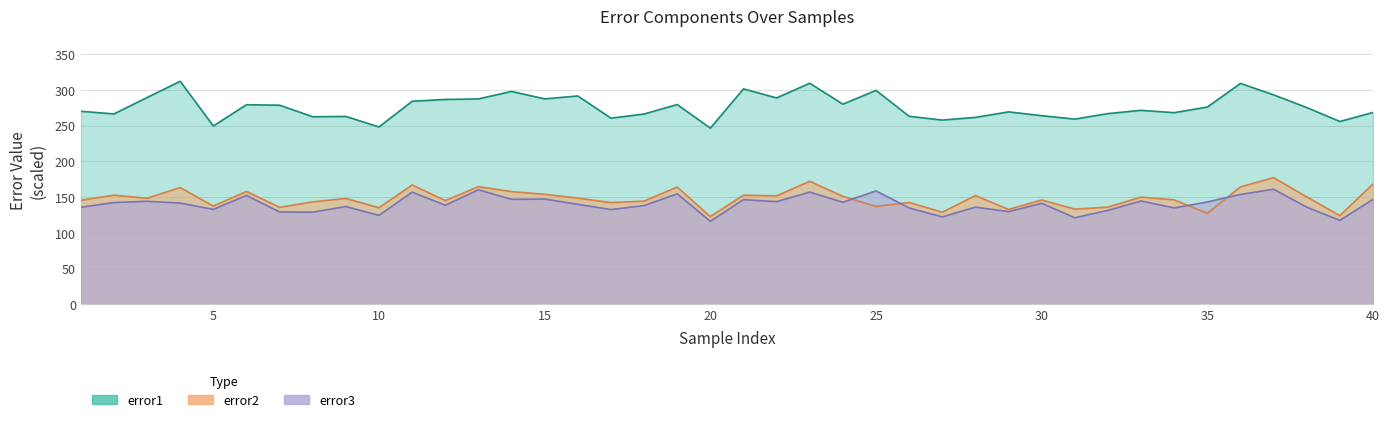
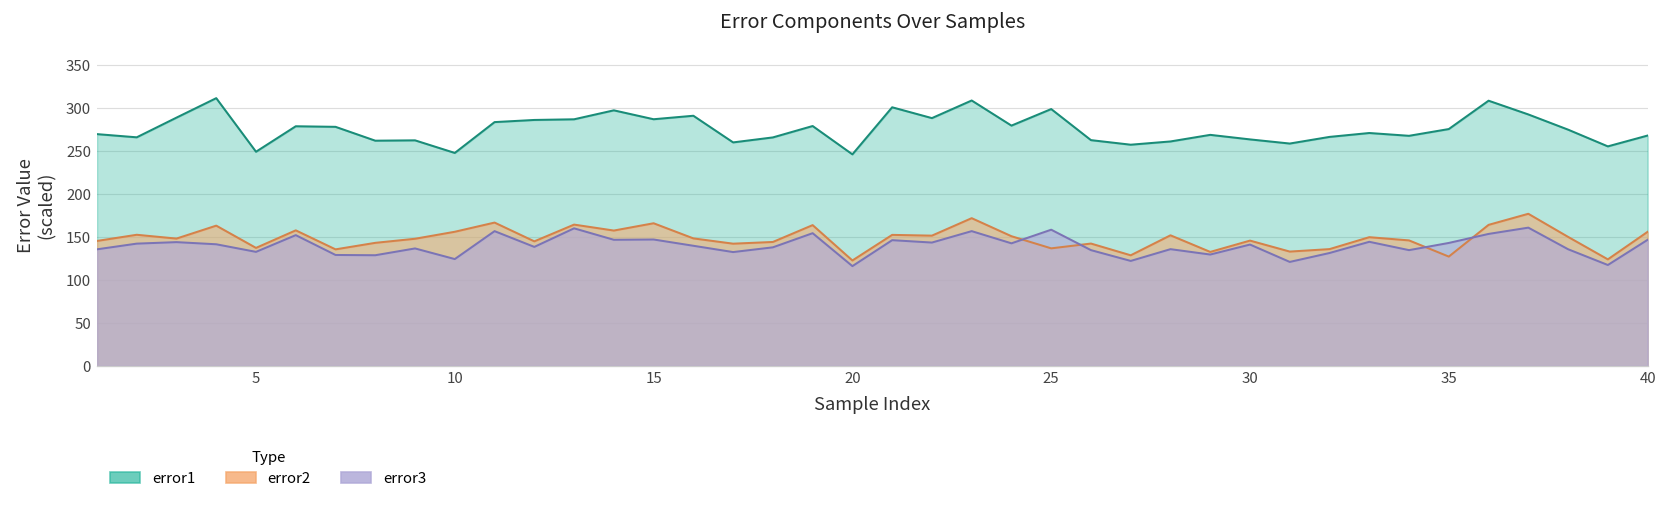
  {
    "error2": {
      "5": 140,
-     "10": 140,
-     "15": 150,
+     "10": 160,
+     "15": 170,
      "20": 120,
      "25": 140,
      "30": 150,
      "35": 130,
-     "40": 170
+     "40": 160
    }
  }
